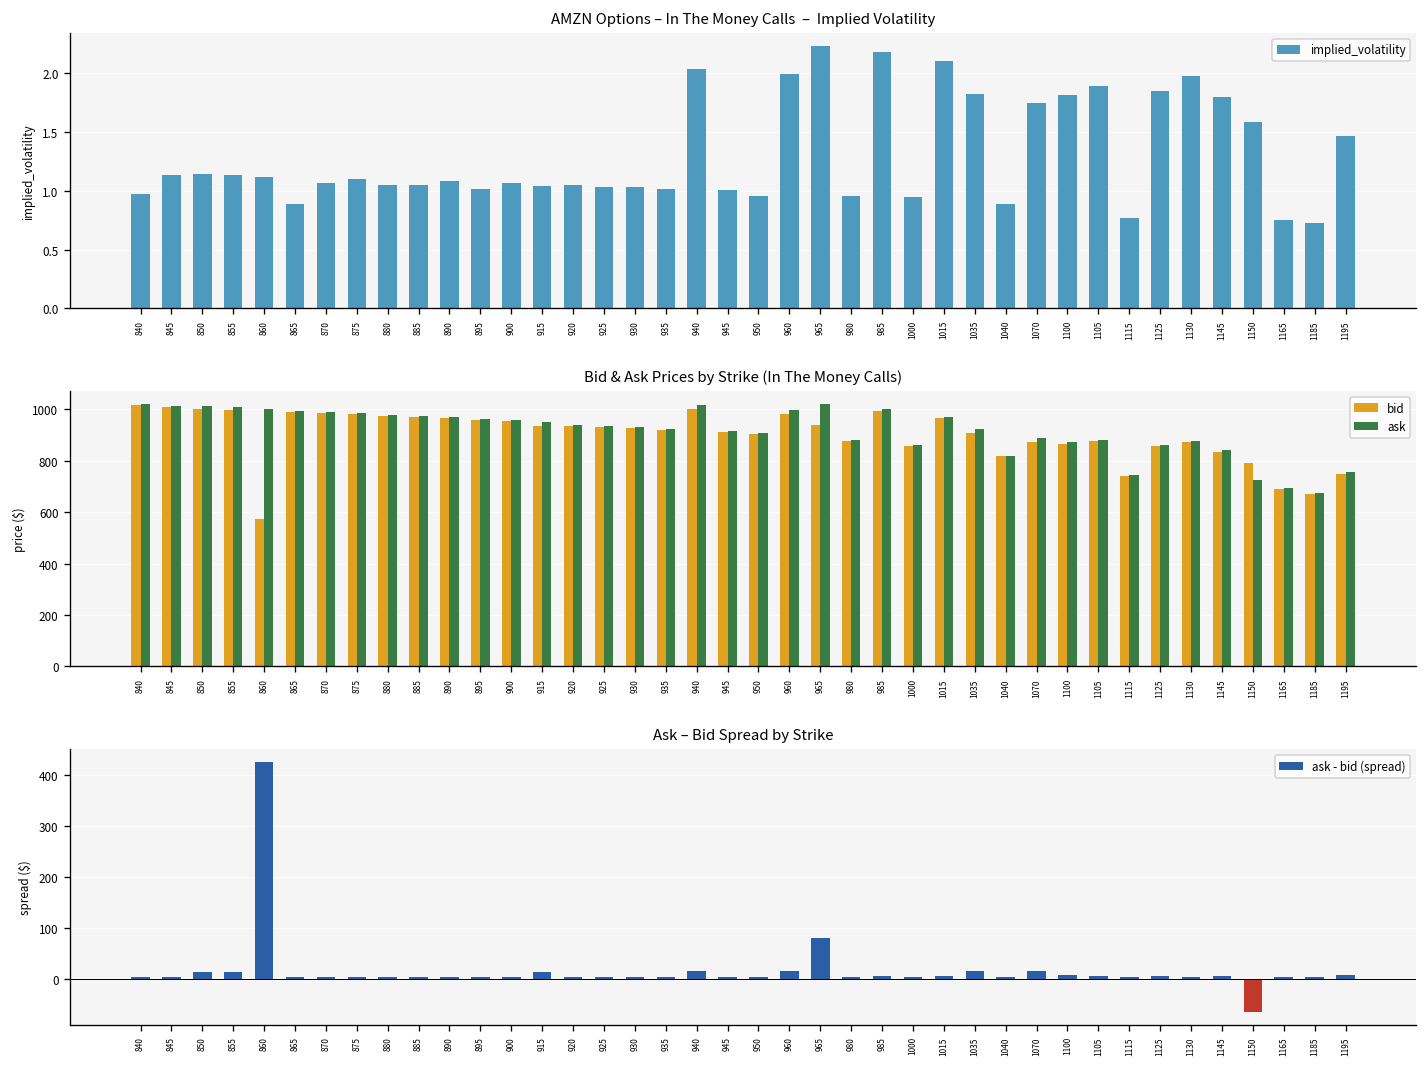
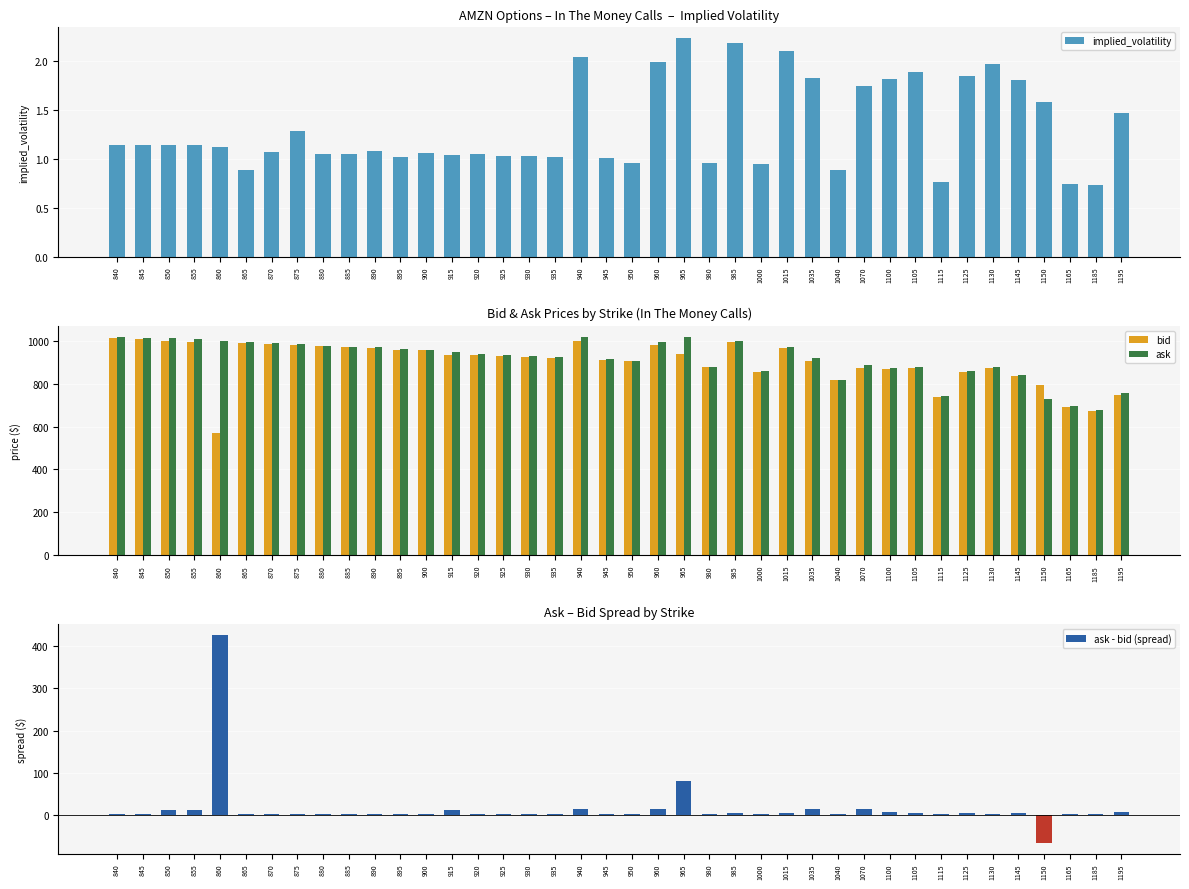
  {
    "AMZN Options – In The Money Calls – Implied Volatility": {
-     "840": 1.0,
+     "840": 1.1,
      "845": 1.1,
      "850": 1.1,
      "855": 1.1,
      "860": 1.1,
      "865": 0.9,
      "870": 1.1,
-     "875": 1.1,
+     "875": 1.3,
      "880": 1.0,
      "885": 1.0,
      "890": 1.1,
      "895": 1.0,
      "900": 1.1,
      "915": 1.0,
      "920": 1.1,
      "925": 1.0,
      "930": 1.0,
      "935": 1.0,
      "940": 2.0,
      "945": 1.0,
      "950": 1.0,
      "960": 2.0,
      "965": 2.2,
      "980": 1.0,
      "985": 2.2,
      "1000": 0.9,
      "1015": 2.1,
      "1035": 1.8,
      "1040": 0.9,
      "1070": 1.7,
      "1100": 1.8,
      "1105": 1.9,
      "1115": 0.8,
      "1125": 1.8,
      "1130": 2.0,
      "1145": 1.8,
      "1150": 1.6,
      "1165": 0.7,
      "1185": 0.7,
      "1195": 1.5
    },
    "Bid & Ask Prices by Strike (In The Money Calls)": {
      "bid": {
        "840": 1010,
        "845": 1010,
        "850": 1000,
        "855": 1000,
        "860": 570,
        "865": 990,
        "870": 980,
        "875": 980,
        "880": 970,
        "885": 970,
        "890": 970,
        "895": 960,
        "900": 950,
        "915": 930,
        "920": 940,
        "925": 930,
        "930": 930,
        "935": 920,
        "940": 1000,
        "945": 910,
        "950": 900,
        "960": 980,
        "965": 940,
        "980": 880,
        "985": 990,
        "1000": 860,
        "1015": 960,
        "1035": 910,
        "1040": 820,
        "1070": 870,
        "1100": 870,
        "1105": 870,
        "1115": 740,
        "1125": 850,
        "1130": 870,
        "1145": 830,
        "1150": 790,
        "1165": 690,
        "1185": 670,
        "1195": 750
      },
      "ask": {
        "840": 1020,
        "845": 1010,
        "850": 1010,
        "855": 1010,
        "860": 1000,
        "865": 990,
        "870": 990,
        "875": 980,
        "880": 980,
        "885": 970,
        "890": 970,
        "895": 960,
        "900": 960,
        "915": 950,
        "920": 940,
        "925": 930,
        "930": 930,
        "935": 920,
        "940": 1020,
        "945": 910,
        "950": 910,
        "960": 1000,
        "965": 1020,
        "980": 880,
        "985": 1000,
        "1000": 860,
        "1015": 970,
        "1035": 920,
        "1040": 820,
        "1070": 890,
        "1100": 870,
        "1105": 880,
        "1115": 740,
        "1125": 860,
        "1130": 880,
        "1145": 840,
        "1150": 730,
        "1165": 690,
        "1185": 680,
        "1195": 750
      }
    },
    "Ask – Bid Spread by Strike": {
      "850": 10,
      "855": 10,
      "860": 430,
      "915": 10,
      "940": 10,
      "960": 20,
      "965": 80,
      "1035": 10,
      "1070": 20,
      "1100": 10,
      "1150": -70,
      "1195": 10
    }
  }
